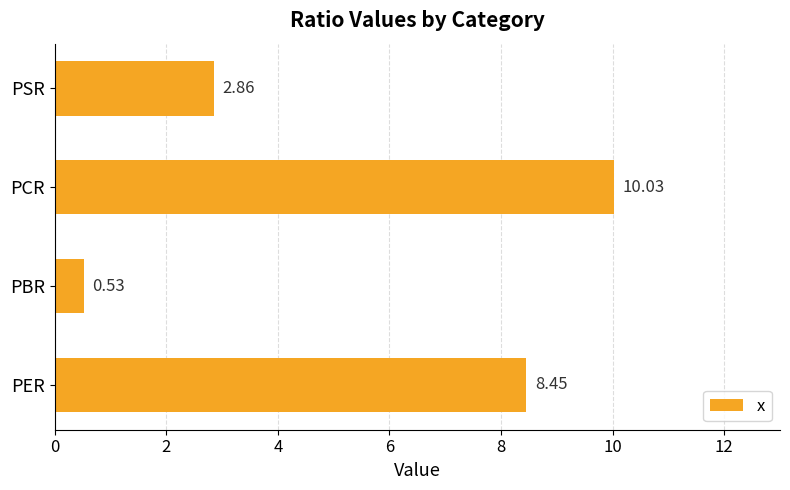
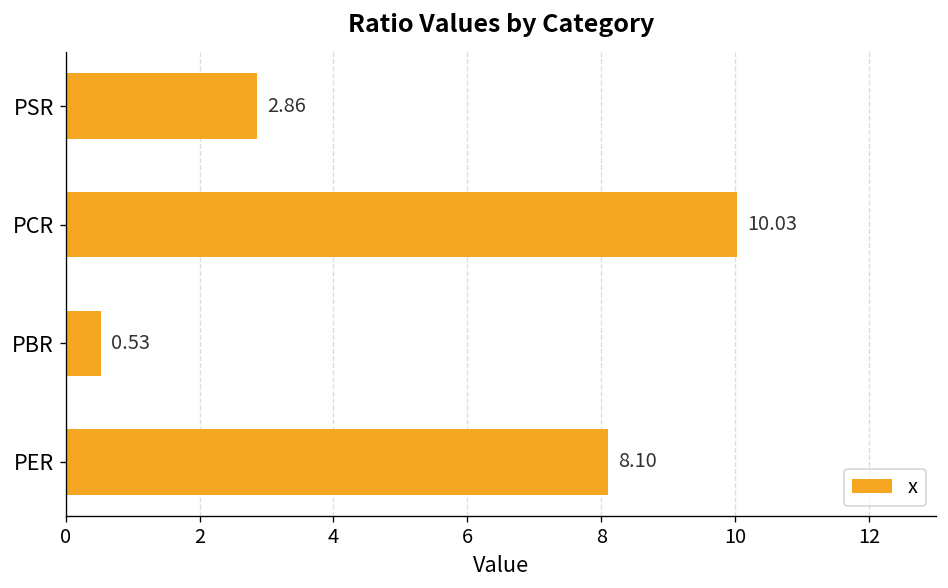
  {
    "PSR": 2.86,
    "PCR": 10.03,
    "PBR": 0.53,
-   "PER": 8.45
+   "PER": 8.10
  }
